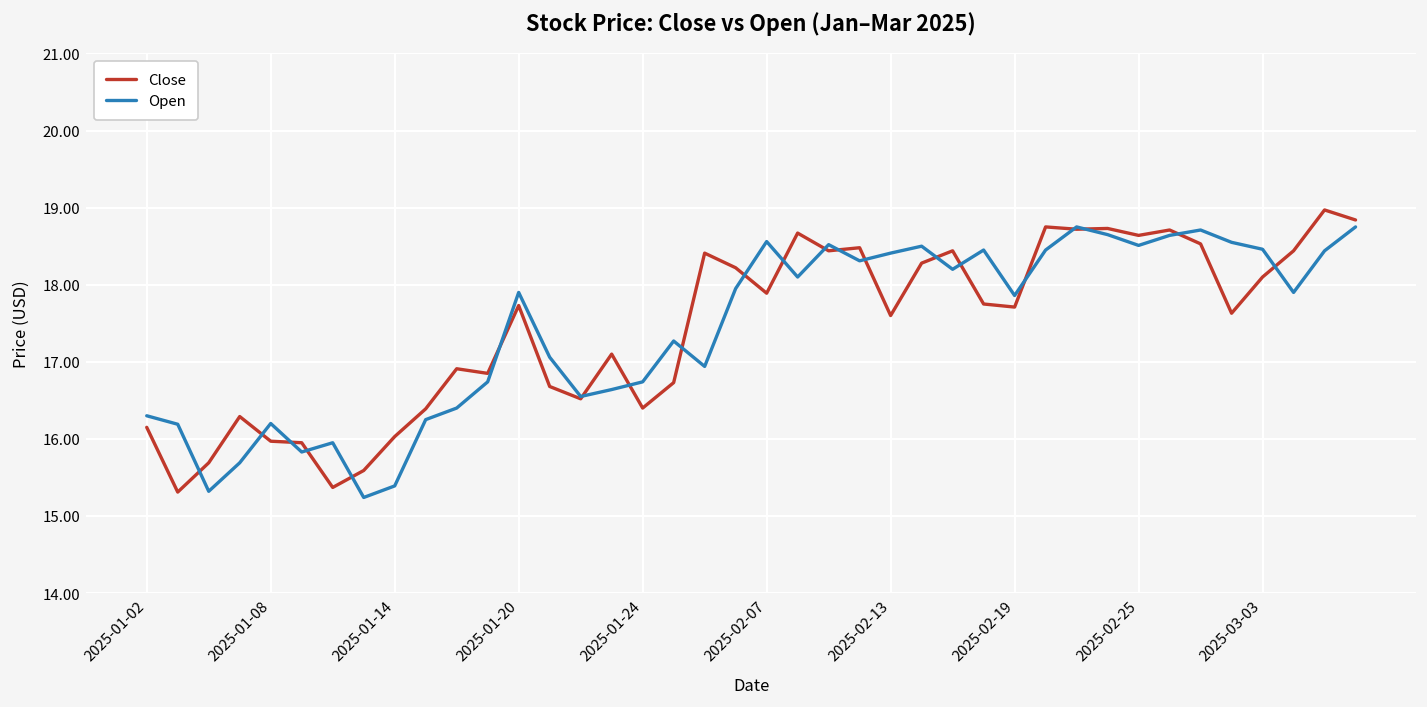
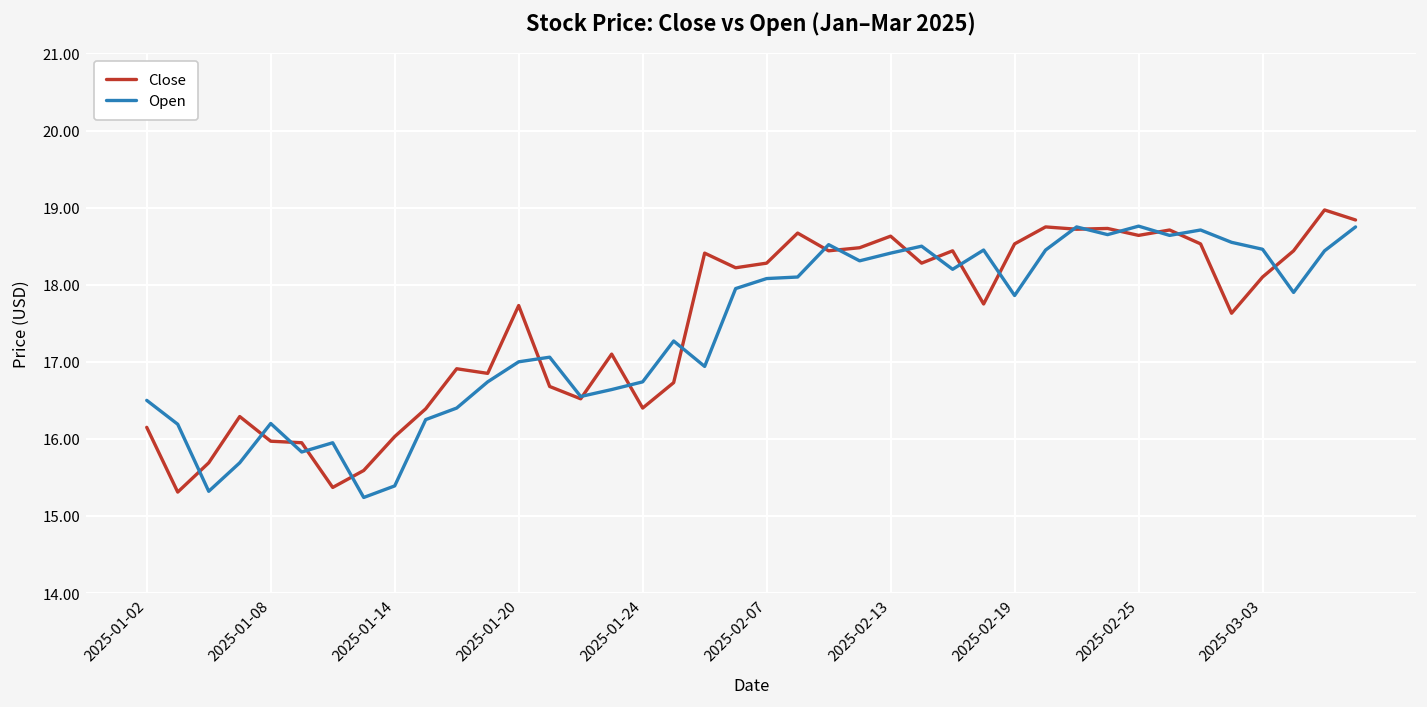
  {
    "Close": {
      "2025-01-02": 16.2,
      "2025-01-08": 16.0,
      "2025-01-14": 16.0,
      "2025-01-20": 17.7,
      "2025-01-24": 16.4,
-     "2025-02-07": 17.9,
-     "2025-02-13": 17.6,
-     "2025-02-19": 17.7,
+     "2025-02-07": 18.3,
+     "2025-02-13": 18.6,
+     "2025-02-19": 18.5,
      "2025-02-25": 18.6,
      "2025-03-03": 18.1
    },
    "Open": {
-     "2025-01-02": 16.3,
+     "2025-01-02": 16.5,
      "2025-01-08": 16.2,
      "2025-01-14": 15.4,
-     "2025-01-20": 17.9,
+     "2025-01-20": 17.0,
      "2025-01-24": 16.7,
-     "2025-02-07": 18.6,
+     "2025-02-07": 18.1,
      "2025-02-13": 18.4,
      "2025-02-19": 17.9,
-     "2025-02-25": 18.5,
+     "2025-02-25": 18.8,
      "2025-03-03": 18.5
    }
  }
